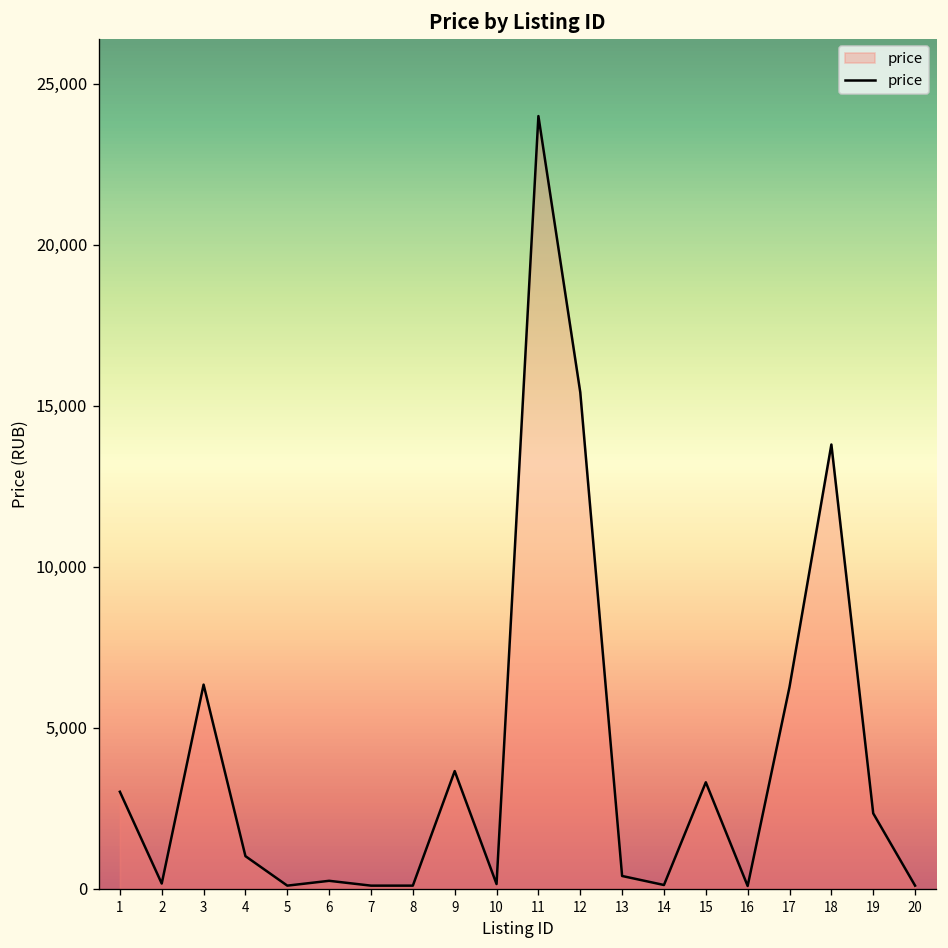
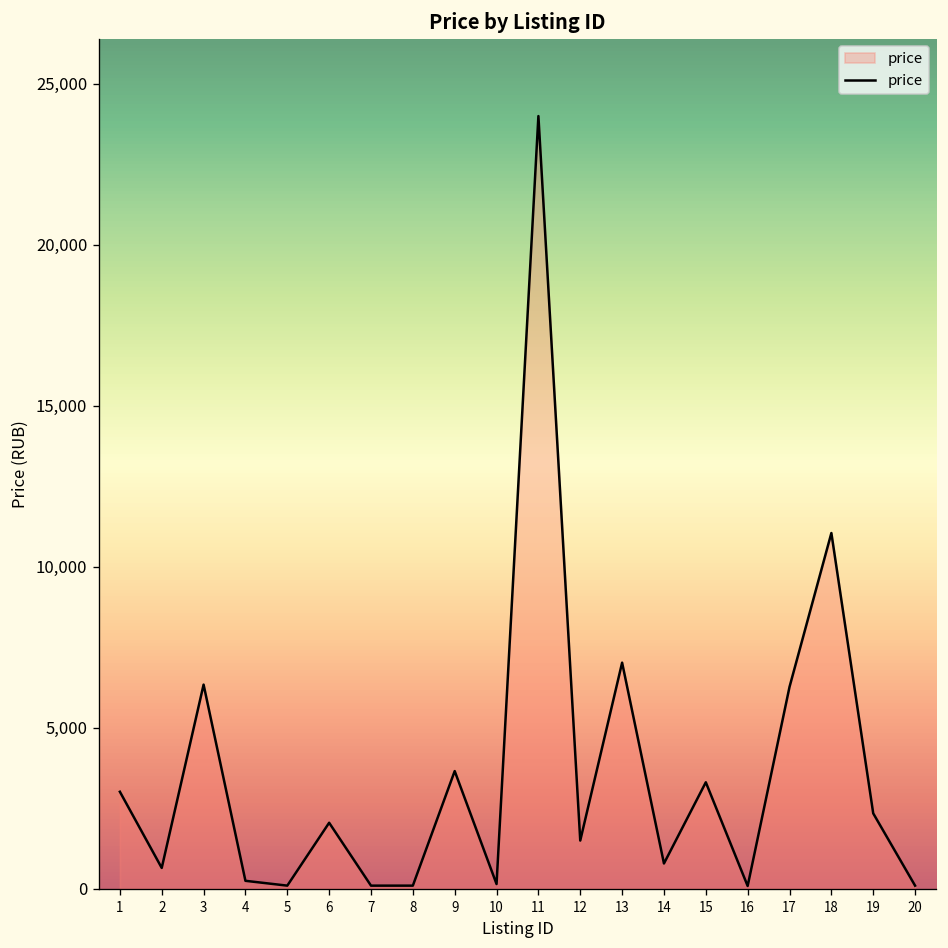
  {
    "1": "3,000",
-   "2": "200",
+   "2": "700",
    "3": "6,300",
-   "4": "1,000",
+   "4": "300",
    "5": "100",
-   "6": "300",
+   "6": "2,100",
    "7": "100",
    "8": "100",
    "9": "3,700",
    "10": "200",
    "11": "24,000",
-   "12": "15,400",
-   "13": "400",
-   "14": "100",
+   "12": "1,500",
+   "13": "7,000",
+   "14": "800",
    "15": "3,300",
    "16": "100",
    "17": "6,300",
-   "18": "13,800",
+   "18": "11,100",
    "19": "2,300",
    "20": "100"
  }
